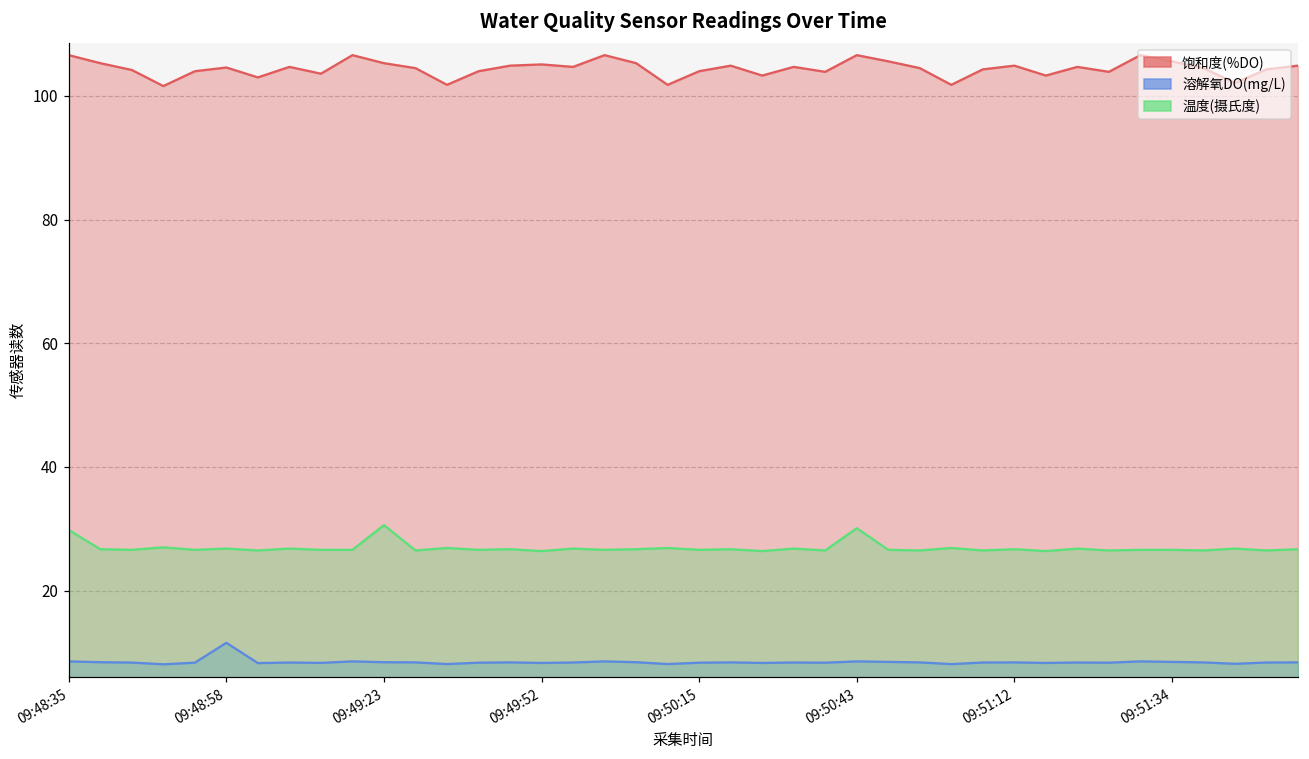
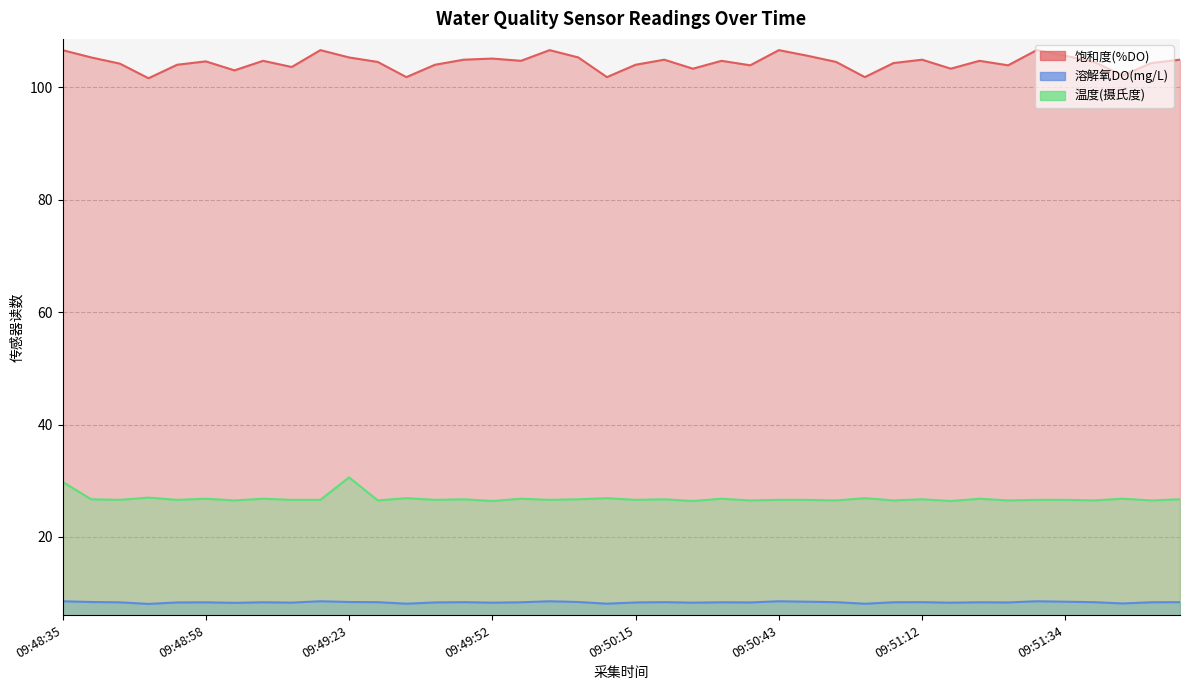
  {
    "饱和度(%DO)": {
      "09:48:35": 107,
      "09:48:58": 105,
      "09:49:23": 105,
      "09:49:52": 105,
      "09:50:15": 104,
      "09:50:43": 107,
      "09:51:12": 105
    },
    "溶解氧DO(mg/L)": {
      "09:48:35": 9,
-     "09:48:58": 12,
+     "09:48:58": 8,
      "09:49:23": 8,
      "09:49:52": 8,
      "09:50:15": 8,
      "09:50:43": 9,
      "09:51:12": 8
    },
    "温度(摄氏度)": {
      "09:48:35": 30,
      "09:48:58": 27,
      "09:49:23": 31,
      "09:49:52": 26,
      "09:50:15": 27,
-     "09:50:43": 30,
+     "09:50:43": 27,
      "09:51:12": 27
    }
  }
